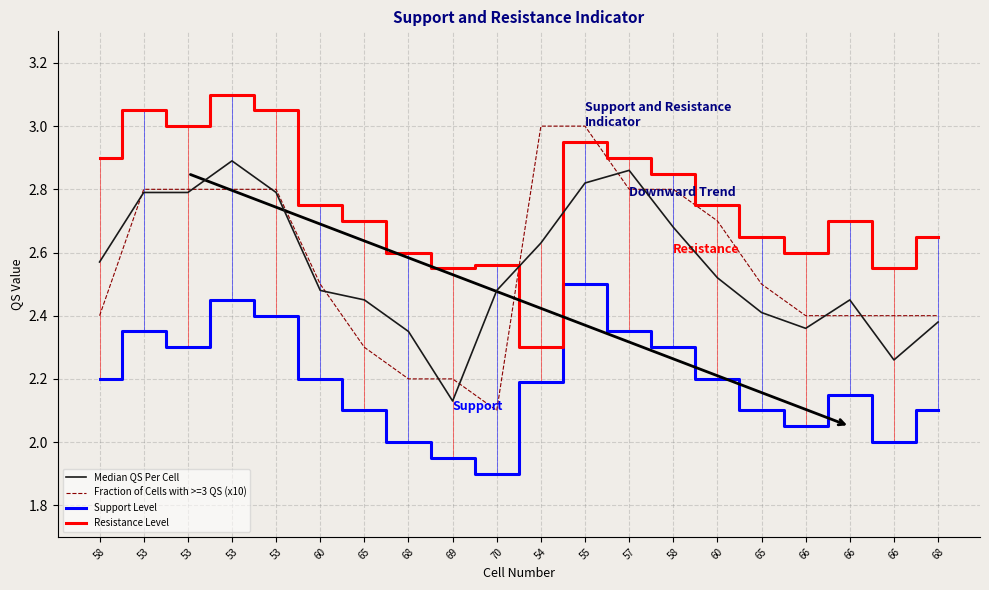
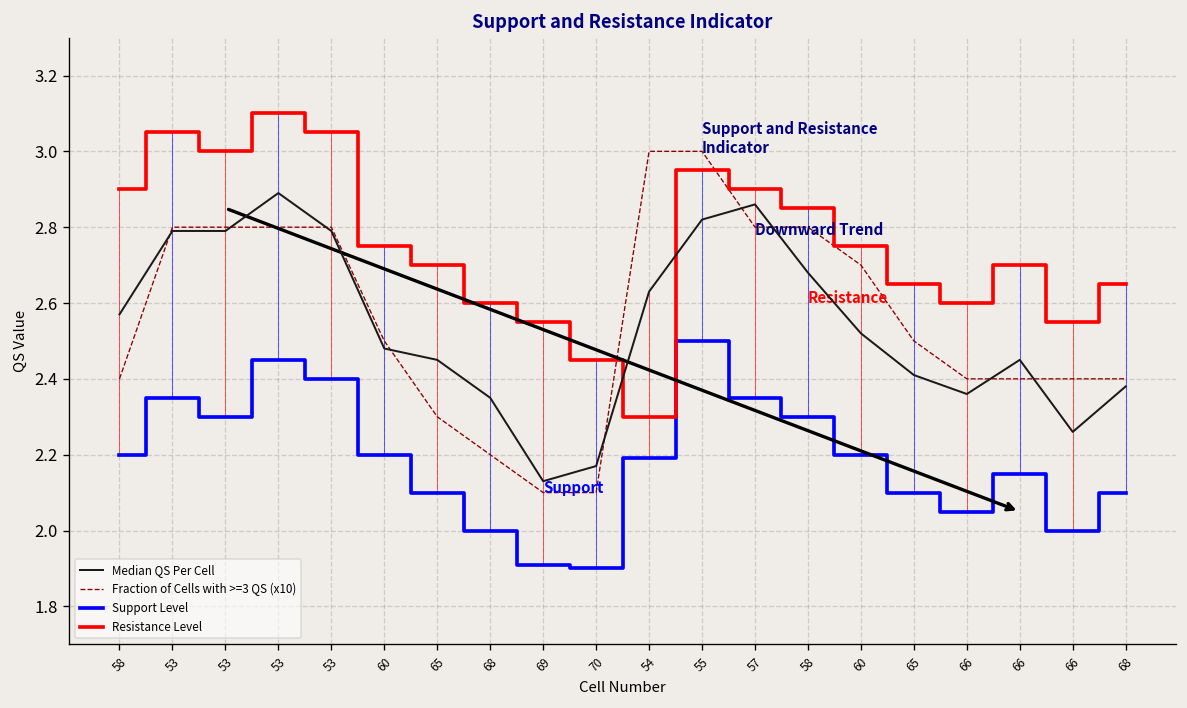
  {
    "Median QS Per Cell": {
      "69": 2.13,
-     "70": 2.48,
+     "70": 2.17,
      "54": 2.63,
      "55": 2.82,
      "57": 2.86
    },
    "Fraction of Cells with >=3 QS (x10)": {
-     "69": 2.20,
+     "69": 2.10,
      "70": 2.10,
      "54": 3.00,
      "55": 3.00,
      "57": 2.80
    },
    "Support Level": {
-     "69": 1.95,
+     "69": 1.91,
      "70": 1.90,
      "54": 2.19,
      "55": 2.50,
      "57": 2.35
    },
    "Resistance Level": {
      "69": 2.55,
-     "70": 2.56,
+     "70": 2.45,
      "54": 2.30,
      "55": 2.95,
      "57": 2.90
    }
  }
